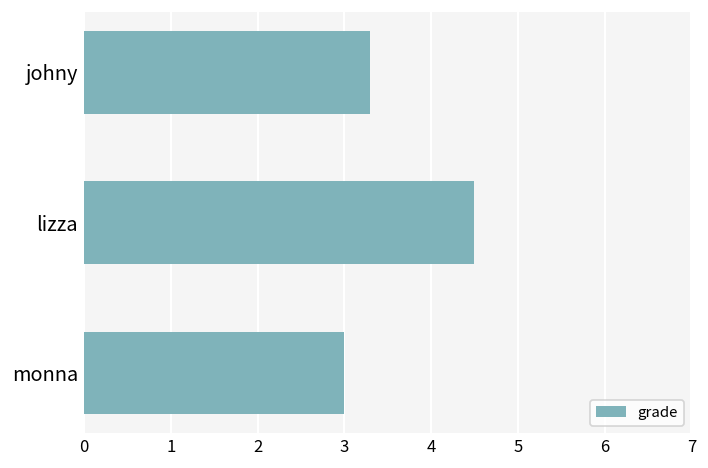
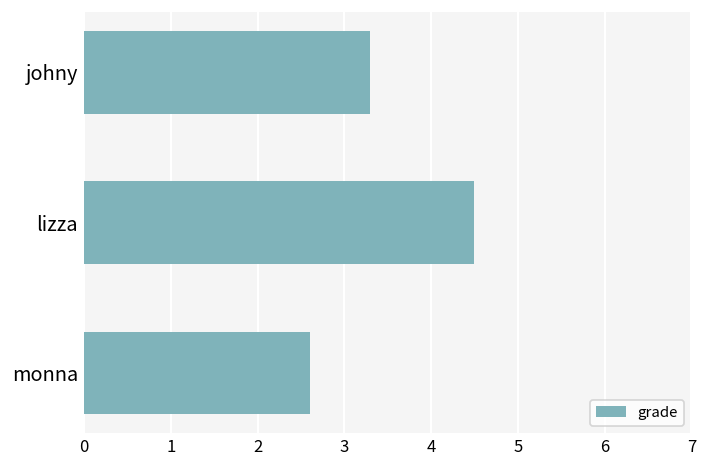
  {
    "johny": 3.3,
    "lizza": 4.5,
-   "monna": 3.0
+   "monna": 2.6
  }
